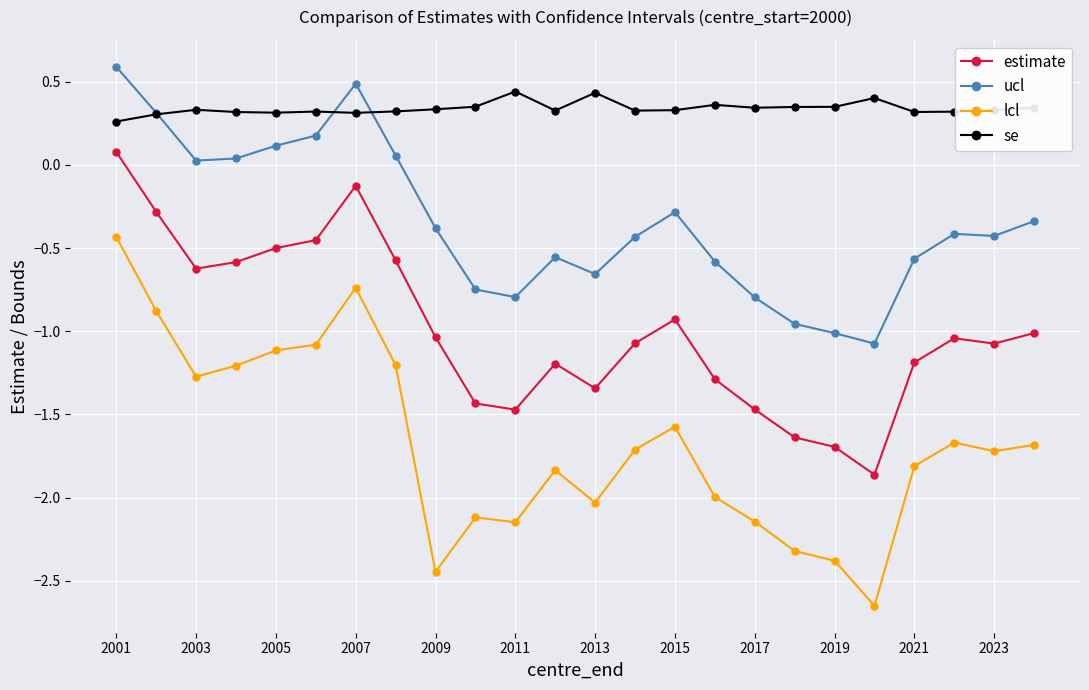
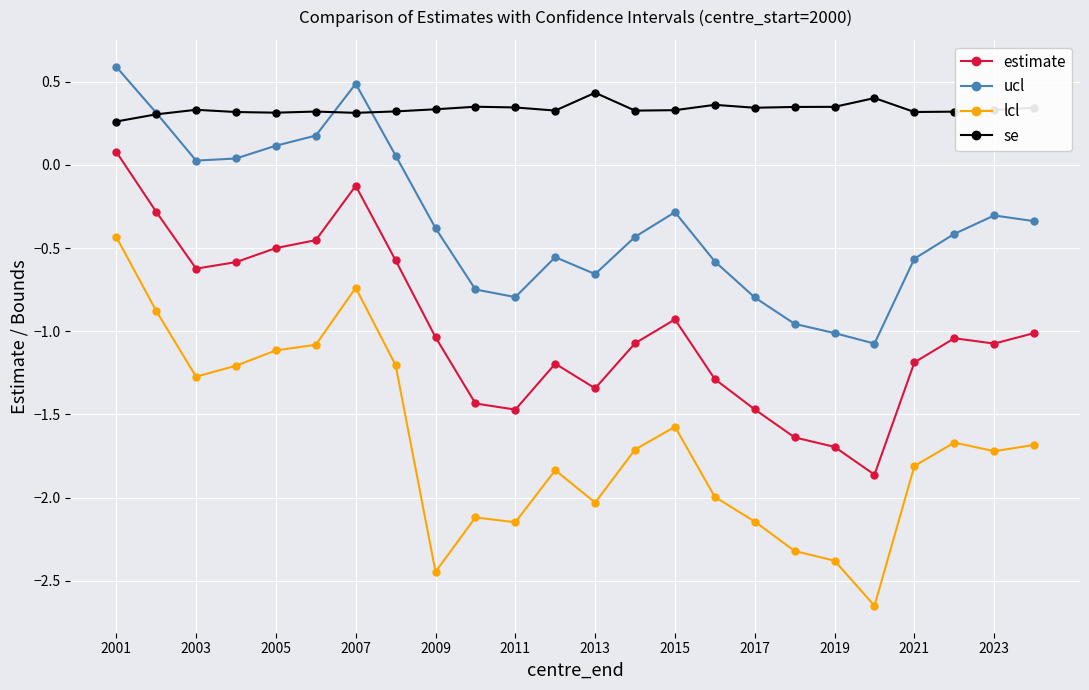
  {
    "estimate": {
      "2001": 0.08,
      "2003": -0.62,
      "2005": -0.50,
      "2007": -0.13,
      "2009": -1.04,
      "2011": -1.47,
      "2013": -1.34,
      "2015": -0.93,
      "2017": -1.47,
      "2019": -1.70,
      "2021": -1.19,
      "2023": -1.07
    },
    "ucl": {
      "2001": 0.59,
      "2003": 0.03,
      "2005": 0.12,
      "2007": 0.49,
      "2009": -0.38,
      "2011": -0.79,
      "2013": -0.66,
      "2015": -0.28,
      "2017": -0.80,
      "2019": -1.01,
      "2021": -0.56,
-     "2023": -0.43
+     "2023": -0.30
    },
    "lcl": {
      "2001": -0.43,
      "2003": -1.27,
      "2005": -1.12,
      "2007": -0.74,
      "2009": -2.45,
      "2011": -2.15,
      "2013": -2.03,
      "2015": -1.57,
      "2017": -2.14,
      "2019": -2.38,
      "2021": -1.81,
      "2023": -1.72
    },
    "se": {
      "2001": 0.26,
      "2003": 0.33,
      "2005": 0.31,
      "2007": 0.31,
      "2009": 0.33,
-     "2011": 0.44,
+     "2011": 0.35,
      "2013": 0.43,
      "2015": 0.33,
      "2017": 0.34,
      "2019": 0.35,
      "2021": 0.32
    }
  }
